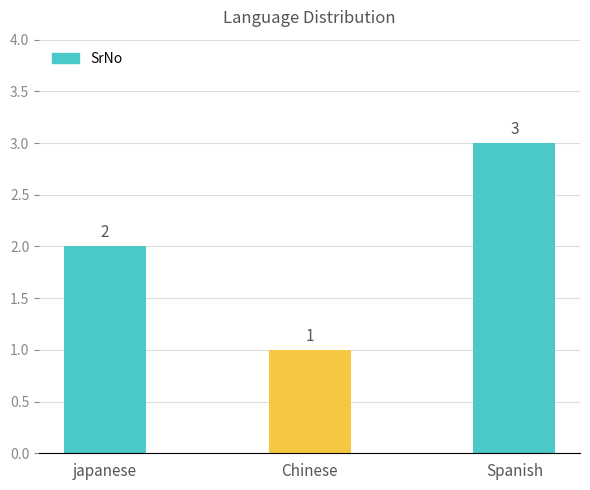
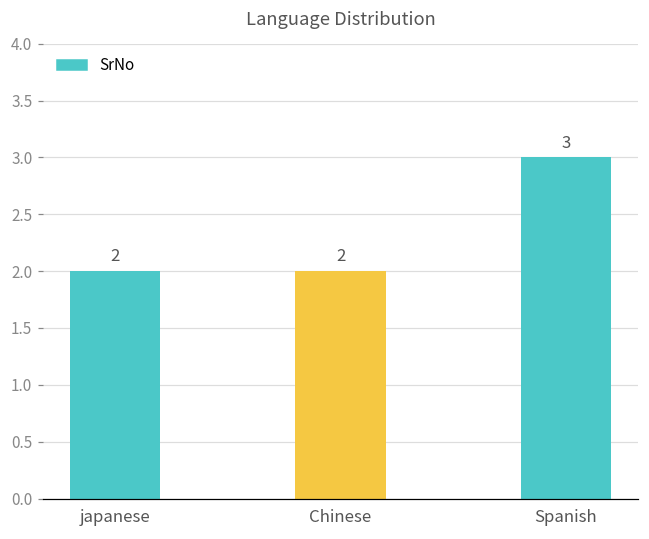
  {
    "japanese": 2,
-   "Chinese": 1,
+   "Chinese": 2,
    "Spanish": 3
  }
